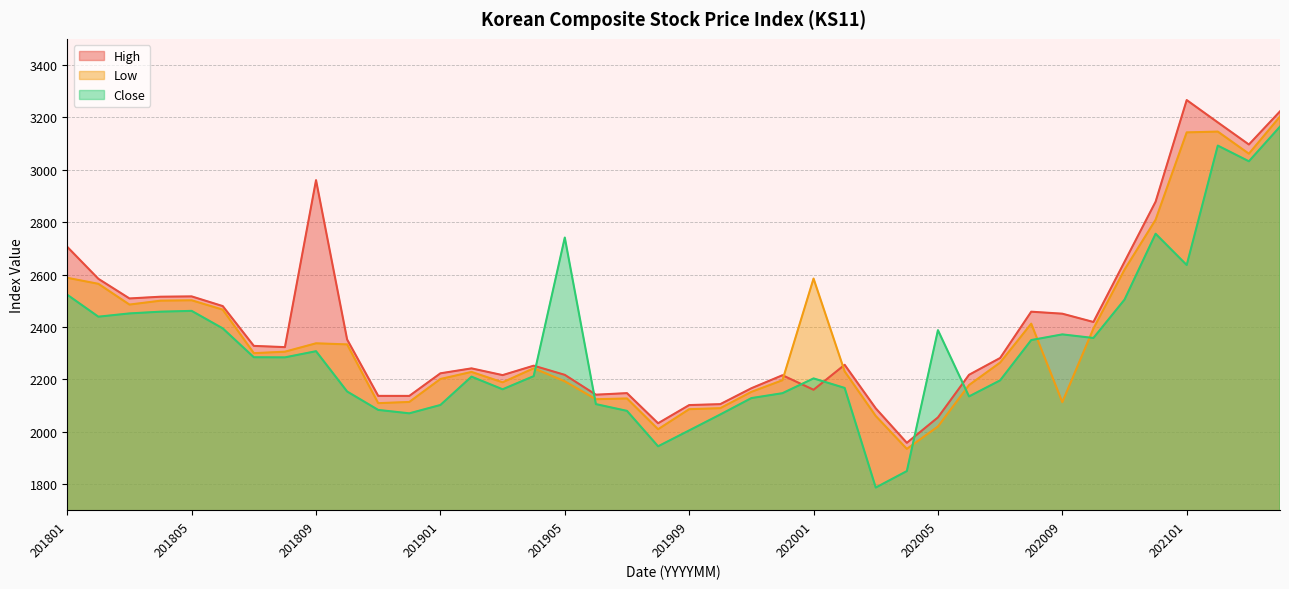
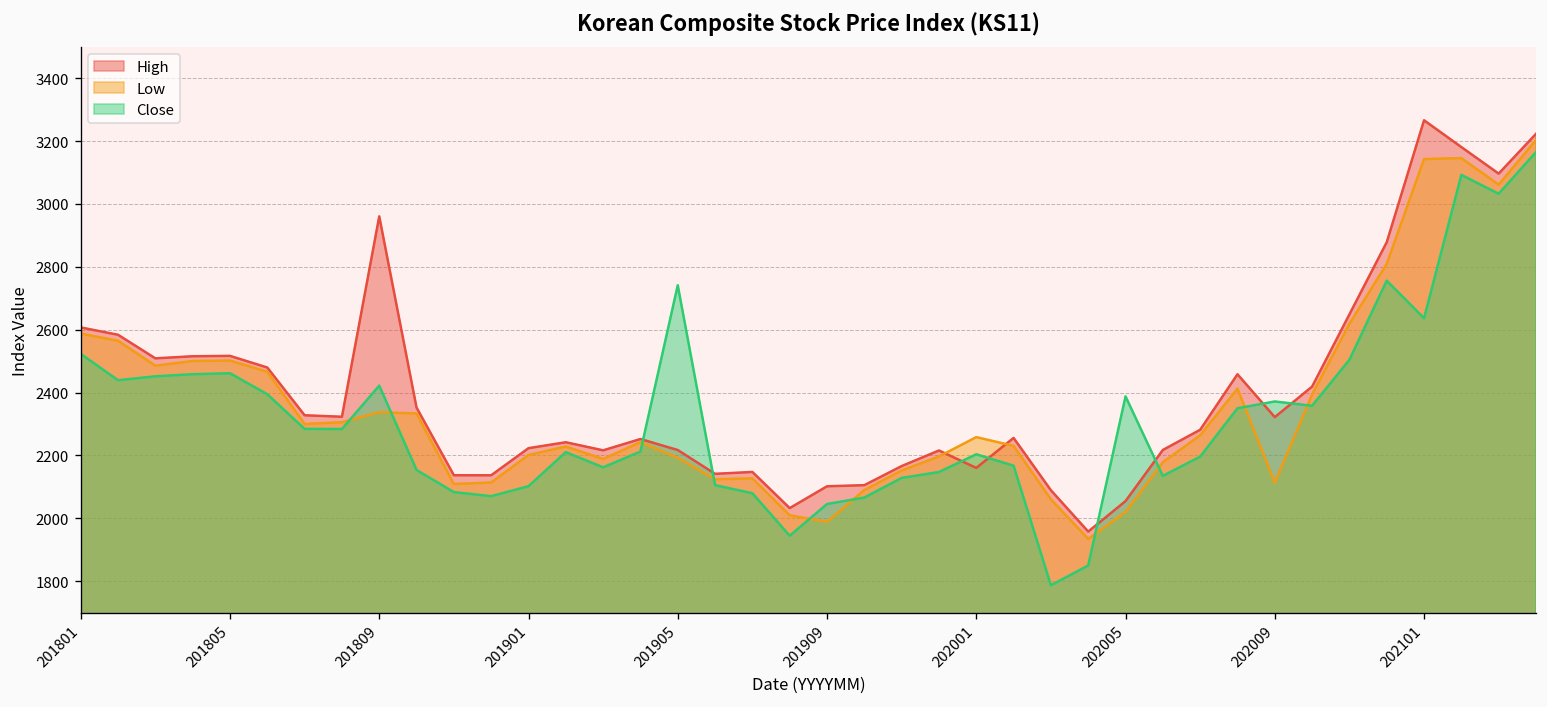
  {
    "High": {
-     "201801": 2710,
+     "201801": 2610,
      "201805": 2520,
      "201809": 2960,
      "201901": 2220,
      "201905": 2220,
      "201909": 2100,
      "202001": 2160,
      "202005": 2050,
-     "202009": 2450,
+     "202009": 2320,
      "202101": 3270
    },
    "Low": {
      "201801": 2590,
      "201805": 2500,
      "201809": 2340,
      "201901": 2200,
      "201905": 2190,
-     "201909": 2090,
-     "202001": 2580,
+     "201909": 1990,
+     "202001": 2260,
      "202005": 2020,
      "202009": 2110,
      "202101": 3140
    },
    "Close": {
      "201801": 2520,
      "201805": 2460,
-     "201809": 2310,
+     "201809": 2420,
      "201901": 2100,
      "201905": 2740,
-     "201909": 2000,
+     "201909": 2050,
      "202001": 2200,
      "202005": 2390,
      "202009": 2370,
      "202101": 2640
    }
  }
